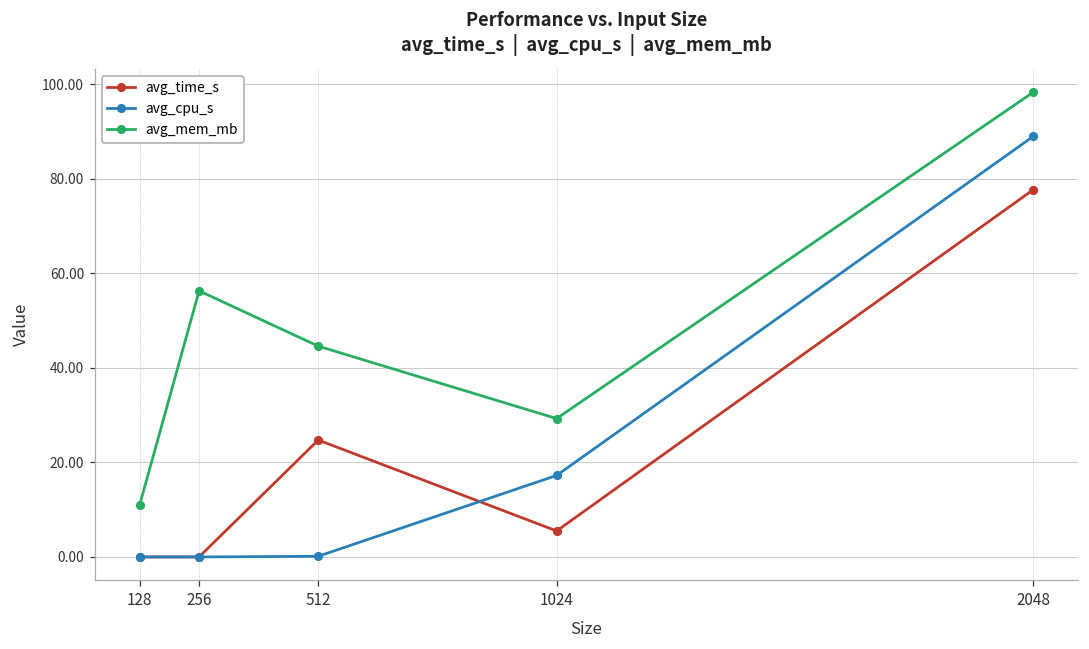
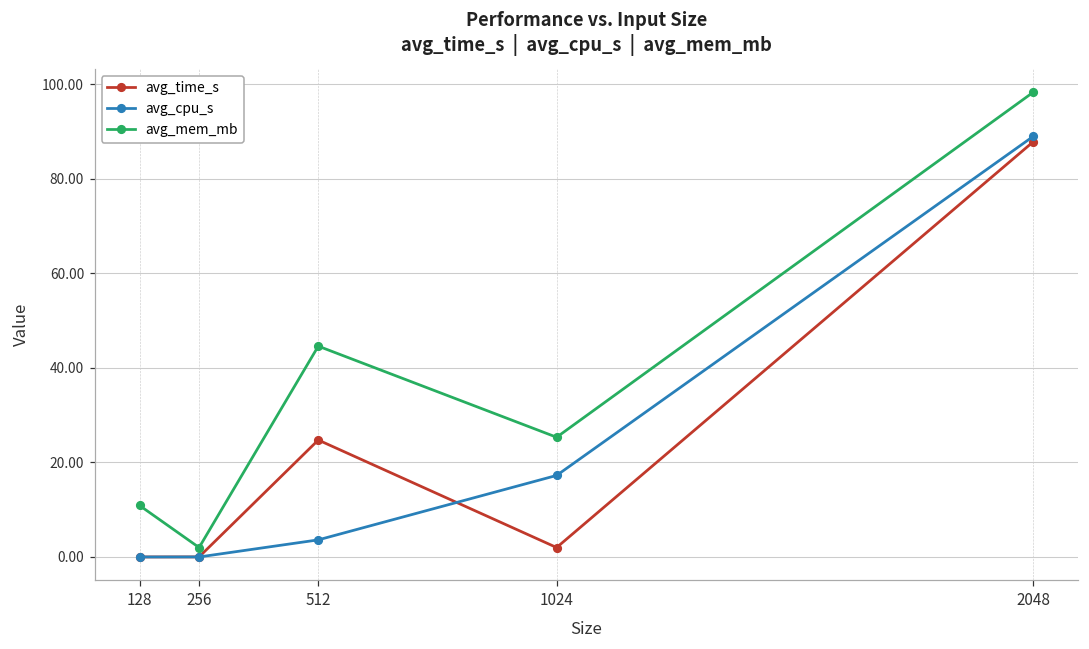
  {
    "avg_time_s": {
      "512": 25,
-     "1024": 6,
-     "2048": 78
+     "1024": 2,
+     "2048": 88
    },
    "avg_cpu_s": {
-     "512": 0,
+     "512": 4,
      "1024": 17,
      "2048": 89
    },
    "avg_mem_mb": {
      "128": 11,
-     "256": 56,
+     "256": 2,
      "512": 45,
-     "1024": 29,
+     "1024": 25,
      "2048": 98
    }
  }
